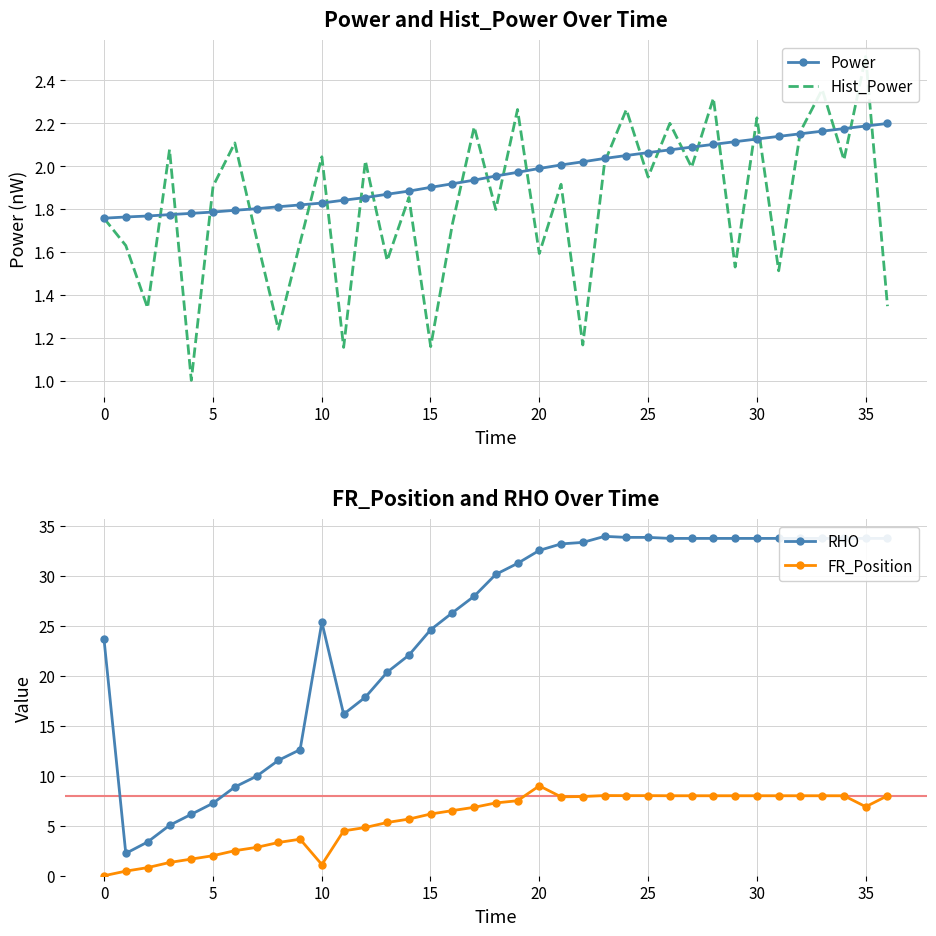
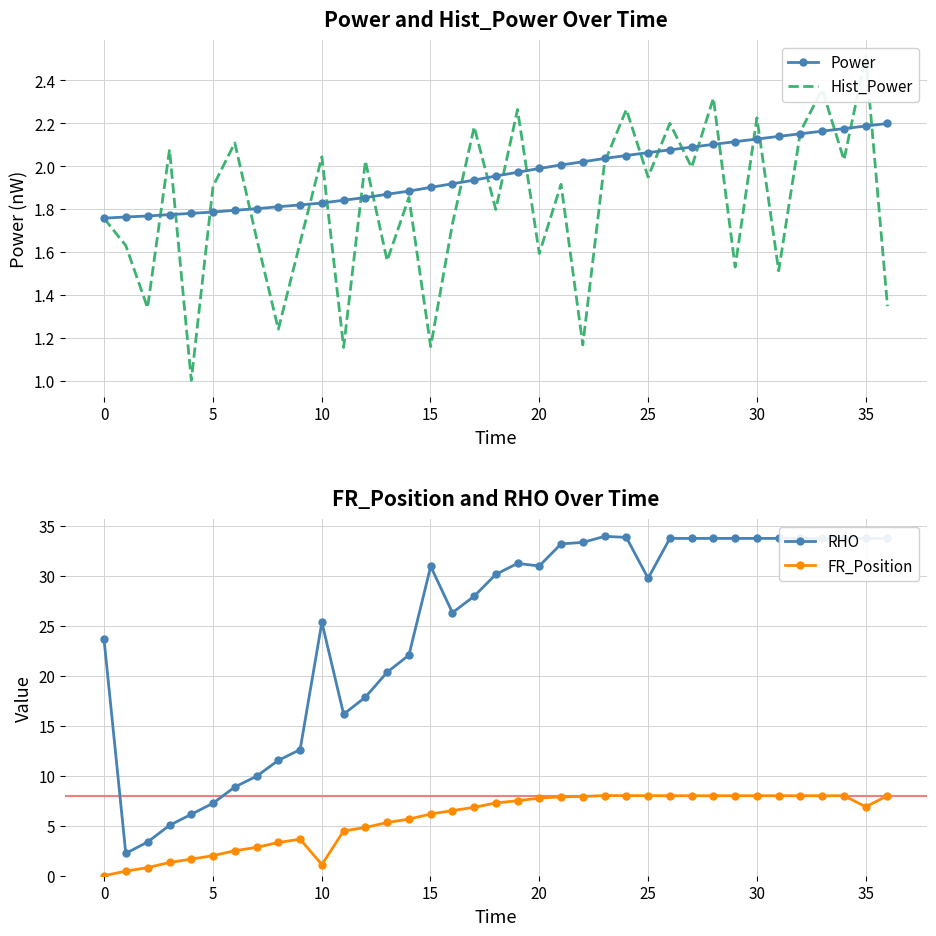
  {
    "Power and Hist_Power Over Time": {
      "Power": {
        "5": 1.79,
        "10": 1.83,
        "15": 1.90,
        "20": 1.99,
        "25": 2.06,
        "30": 2.13,
        "35": 2.19
      },
      "Hist_Power": {
        "5": 1.91,
        "10": 2.04,
        "15": 1.16,
        "20": 1.59,
        "25": 1.95,
        "30": 2.23
      }
    },
    "FR_Position and RHO Over Time": {
      "RHO": {
        "0": 24,
        "5": 7,
        "10": 25,
-       "15": 25,
-       "20": 33,
-       "25": 34,
+       "15": 31,
+       "20": 31,
+       "25": 30,
        "30": 34
      },
      "FR_Position": {
        "0": 0,
        "5": 2,
        "10": 1,
        "15": 6,
-       "20": 9,
+       "20": 8,
        "25": 8,
        "30": 8,
        "35": 7
      }
    }
  }
